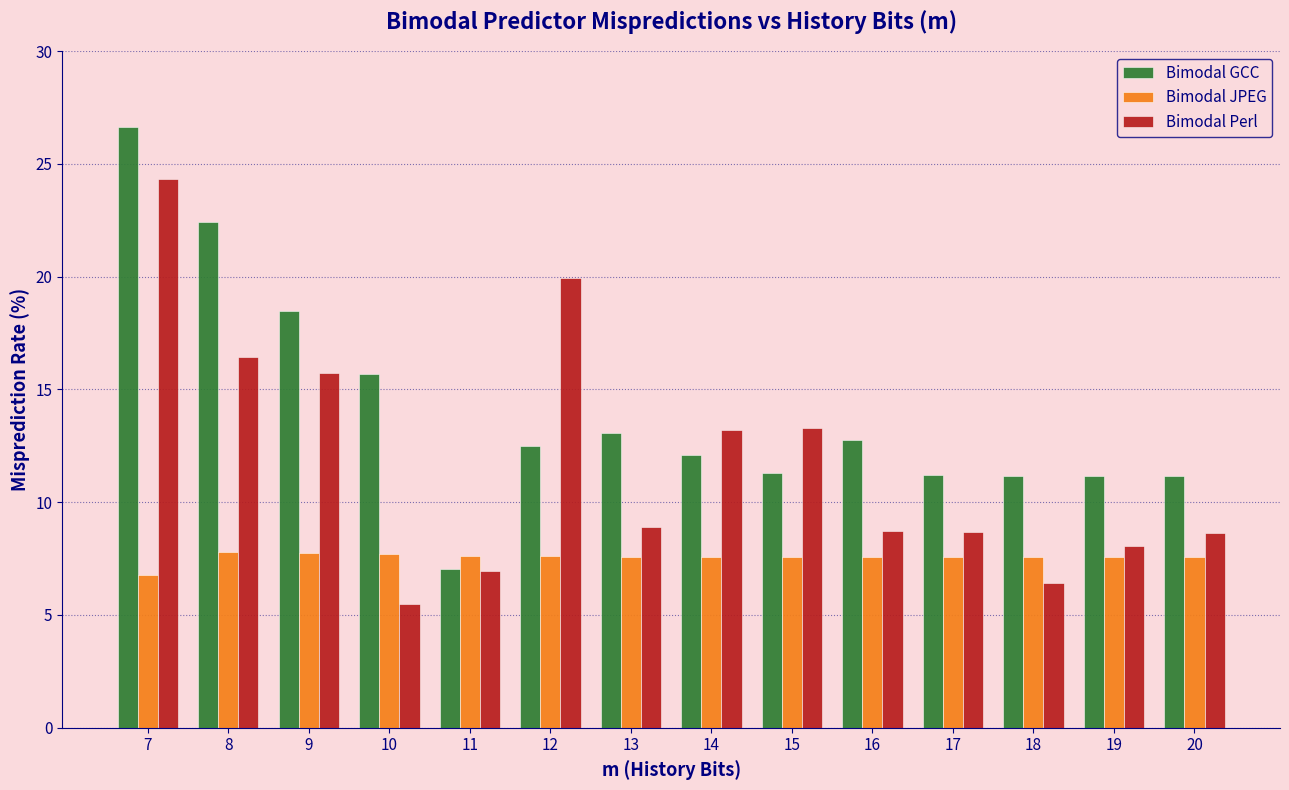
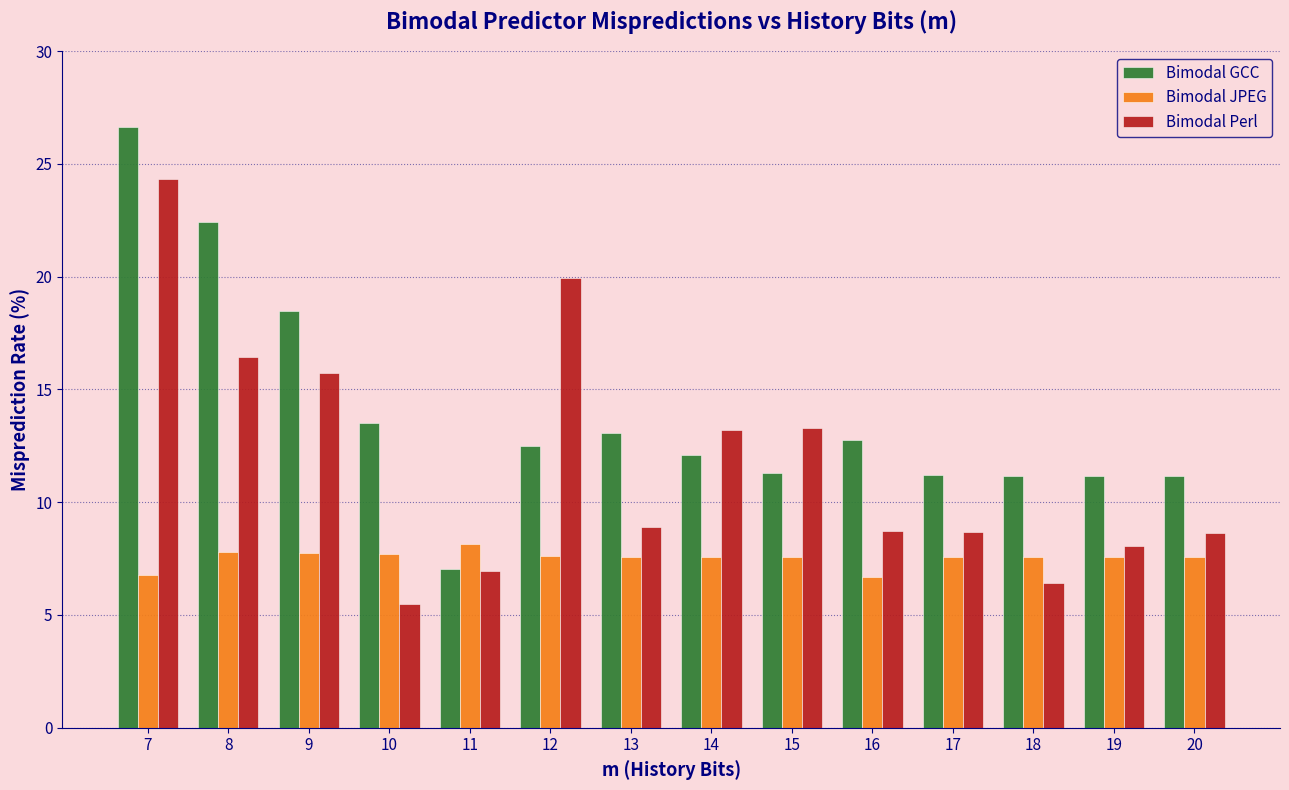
  {
    "Bimodal GCC": {
      "7": 26.7,
      "8": 22.4,
      "9": 18.5,
-     "10": 15.7,
+     "10": 13.5,
      "11": 7.0,
      "12": 12.5,
      "13": 13.1,
      "14": 12.1,
      "15": 11.3,
      "16": 12.8,
      "17": 11.2,
      "18": 11.2,
      "19": 11.2,
      "20": 11.2
    },
    "Bimodal JPEG": {
      "7": 6.8,
      "8": 7.8,
      "9": 7.7,
      "10": 7.7,
-     "11": 7.6,
+     "11": 8.1,
      "12": 7.6,
      "13": 7.6,
      "14": 7.6,
      "15": 7.6,
-     "16": 7.6,
+     "16": 6.7,
      "17": 7.6,
      "18": 7.6,
      "19": 7.6,
      "20": 7.6
    },
    "Bimodal Perl": {
      "7": 24.3,
      "8": 16.5,
      "9": 15.7,
      "10": 5.5,
      "11": 7.0,
      "12": 19.9,
      "13": 8.9,
      "14": 13.2,
      "15": 13.3,
      "16": 8.7,
      "17": 8.7,
      "18": 6.4,
      "19": 8.1,
      "20": 8.6
    }
  }
